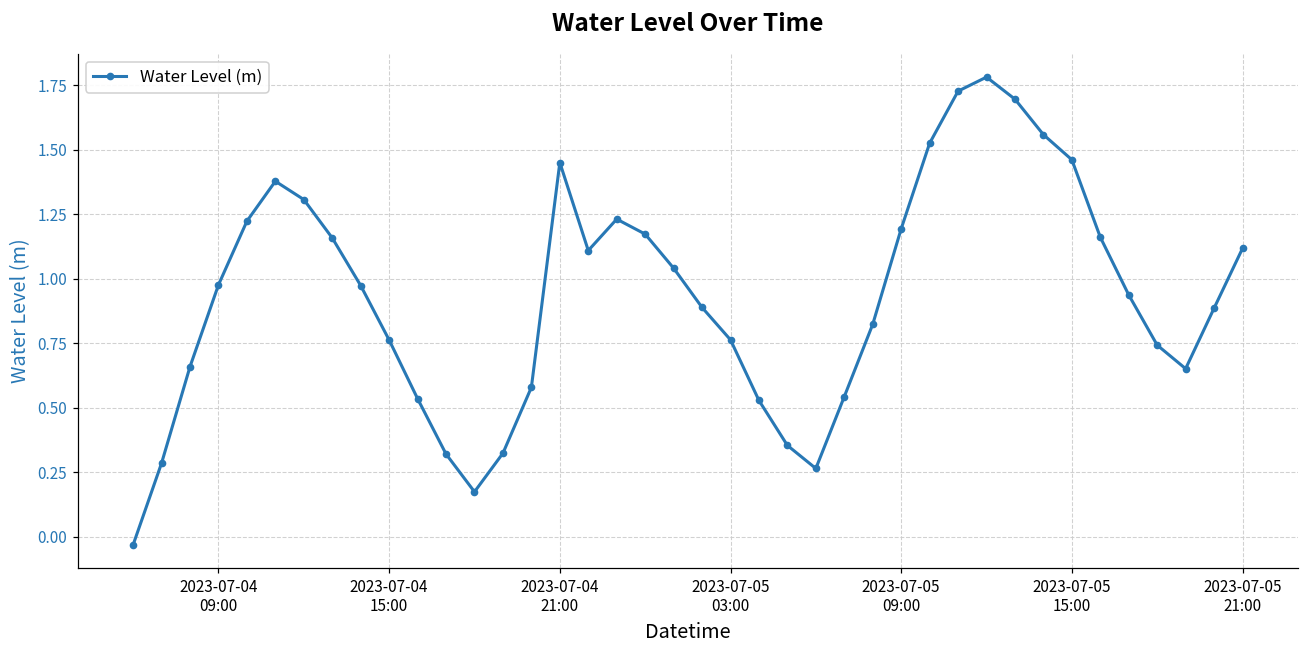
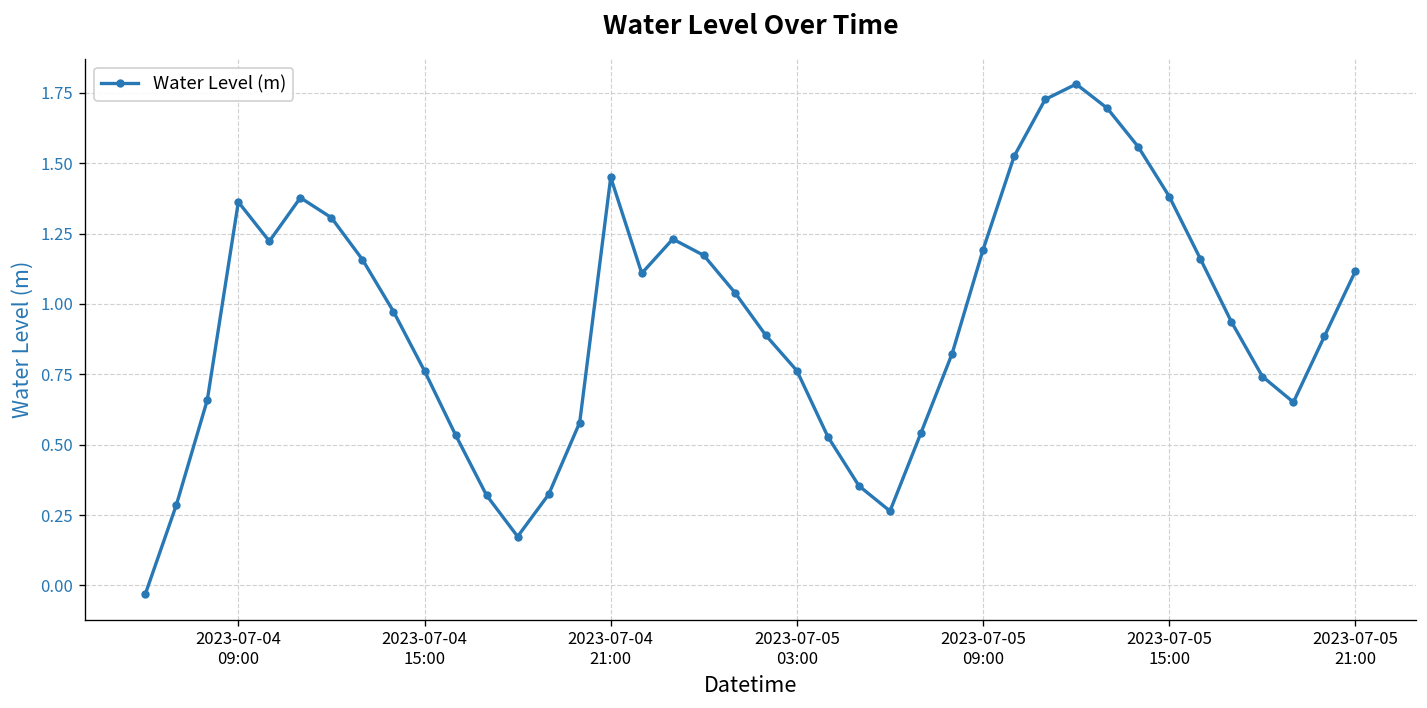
  {
-   "2023-07-04 09:00": 0.98,
+   "2023-07-04 09:00": 1.36,
    "2023-07-04 15:00": 0.76,
    "2023-07-04 21:00": 1.45,
    "2023-07-05 03:00": 0.76,
    "2023-07-05 09:00": 1.19,
-   "2023-07-05 15:00": 1.46,
+   "2023-07-05 15:00": 1.38,
    "2023-07-05 21:00": 1.12
  }
